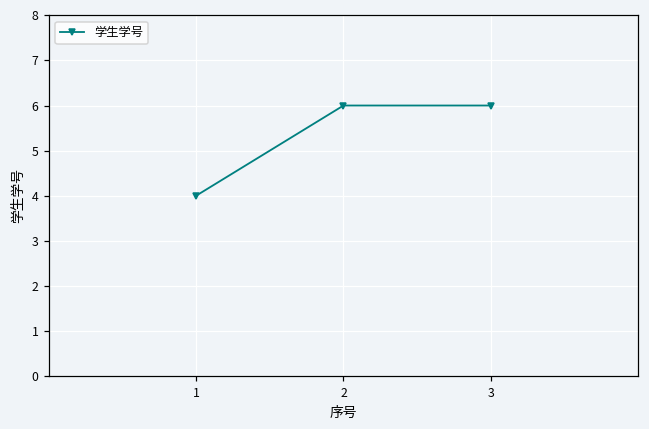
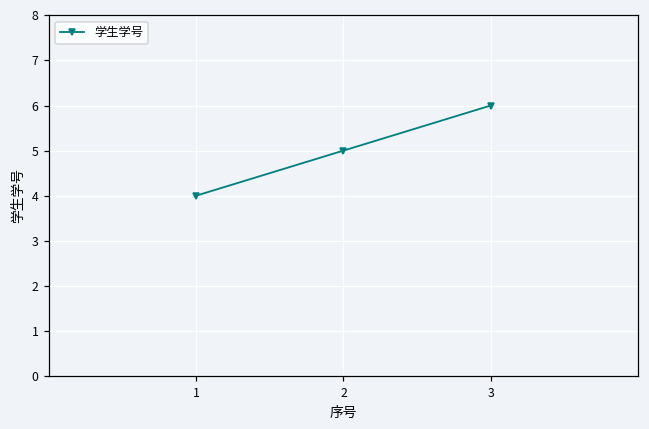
  {
    "1": 4,
-   "2": 6,
+   "2": 5,
    "3": 6
  }
